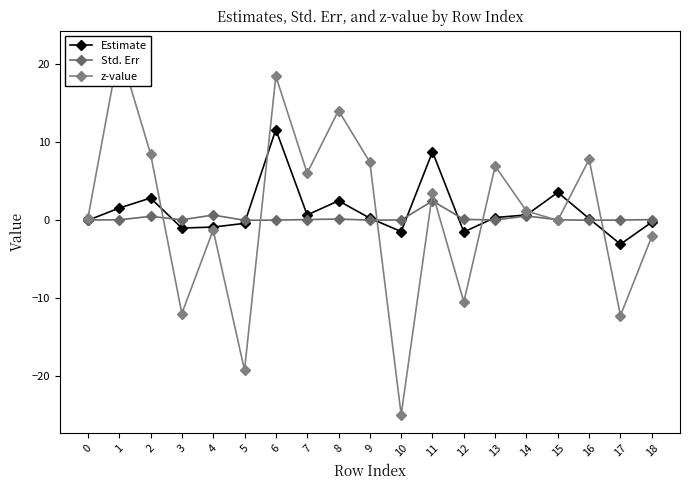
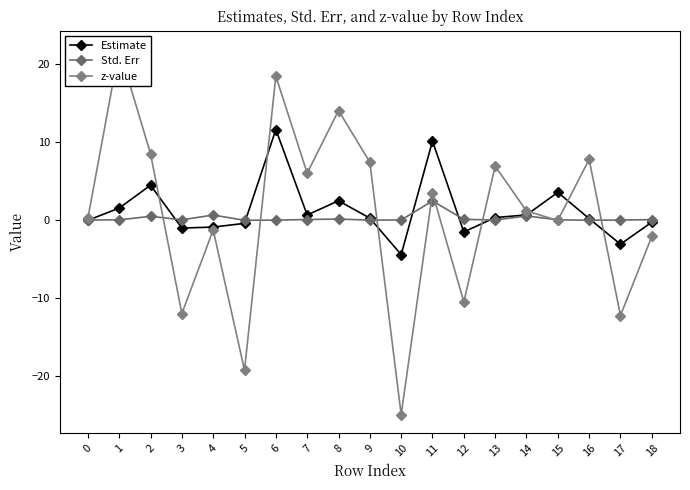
  {
    "Estimate": {
      "1": 2,
-     "2": 3,
+     "2": 5,
      "3": -1,
      "4": -1,
      "5": 0,
      "6": 12,
      "7": 1,
      "8": 3,
-     "10": -1,
-     "11": 9,
+     "10": -4,
+     "11": 10,
      "12": -1,
      "15": 4,
      "17": -3
    }
  }
